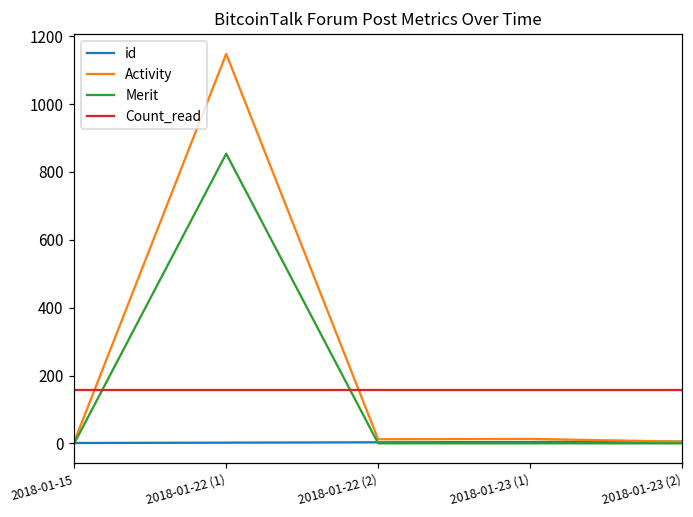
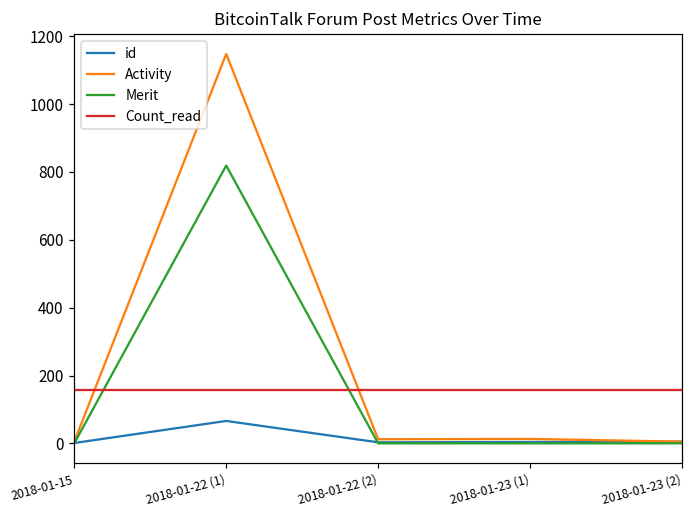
  {
    "id": {
-     "2018-01-22 (1)": 0
+     "2018-01-22 (1)": 70
    },
    "Activity": {
      "2018-01-22 (1)": 1150,
      "2018-01-22 (2)": 10,
      "2018-01-23 (1)": 10
    },
    "Merit": {
-     "2018-01-22 (1)": 850
+     "2018-01-22 (1)": 820
    },
    "Count_read": {
      "2018-01-15": 160,
      "2018-01-22 (1)": 160,
      "2018-01-22 (2)": 160,
      "2018-01-23 (1)": 160,
      "2018-01-23 (2)": 160
    }
  }
